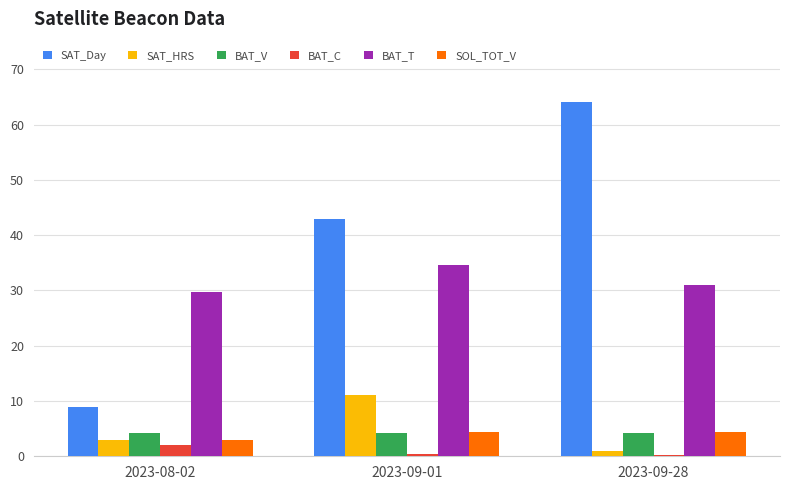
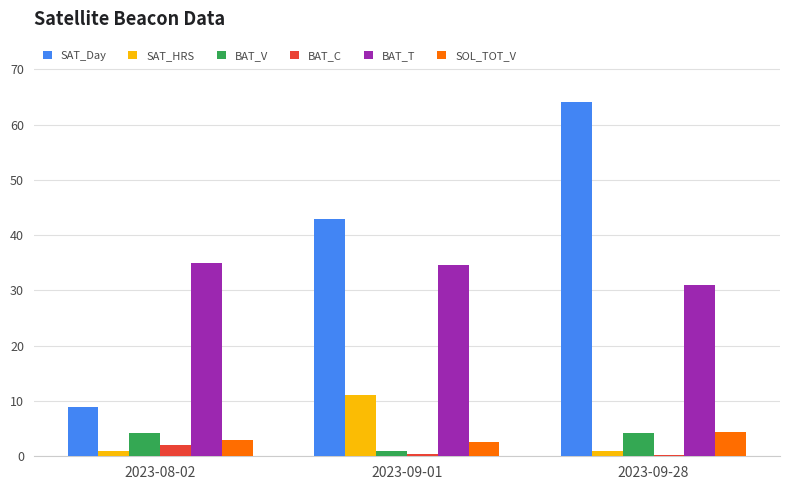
  {
    "SAT_Day": {
      "2023-08-02": 9,
      "2023-09-01": 43,
      "2023-09-28": 64
    },
    "SAT_HRS": {
-     "2023-08-02": 3,
+     "2023-08-02": 1,
      "2023-09-01": 11,
      "2023-09-28": 1
    },
    "BAT_V": {
      "2023-08-02": 4,
-     "2023-09-01": 4,
+     "2023-09-01": 1,
      "2023-09-28": 4
    },
    "BAT_C": {
      "2023-08-02": 2
    },
    "BAT_T": {
-     "2023-08-02": 30,
+     "2023-08-02": 35,
      "2023-09-01": 35,
      "2023-09-28": 31
    },
    "SOL_TOT_V": {
      "2023-08-02": 3,
-     "2023-09-01": 4,
+     "2023-09-01": 3,
      "2023-09-28": 4
    }
  }
